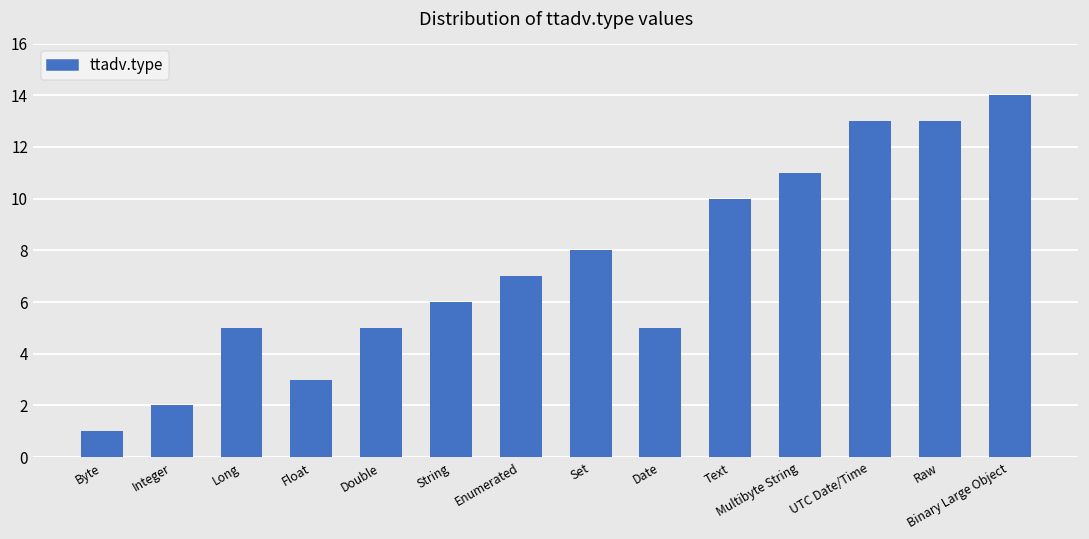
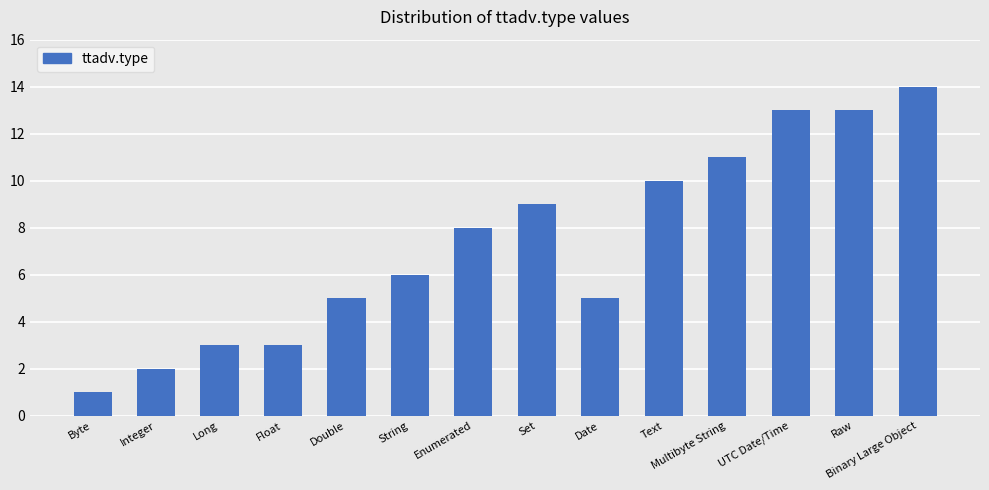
  {
    "Byte": 1,
    "Integer": 2,
-   "Long": 5,
+   "Long": 3,
    "Float": 3,
    "Double": 5,
    "String": 6,
-   "Enumerated": 7,
-   "Set": 8,
+   "Enumerated": 8,
+   "Set": 9,
    "Date": 5,
    "Text": 10,
    "Multibyte String": 11,
    "UTC Date/Time": 13,
    "Raw": 13,
    "Binary Large Object": 14
  }
